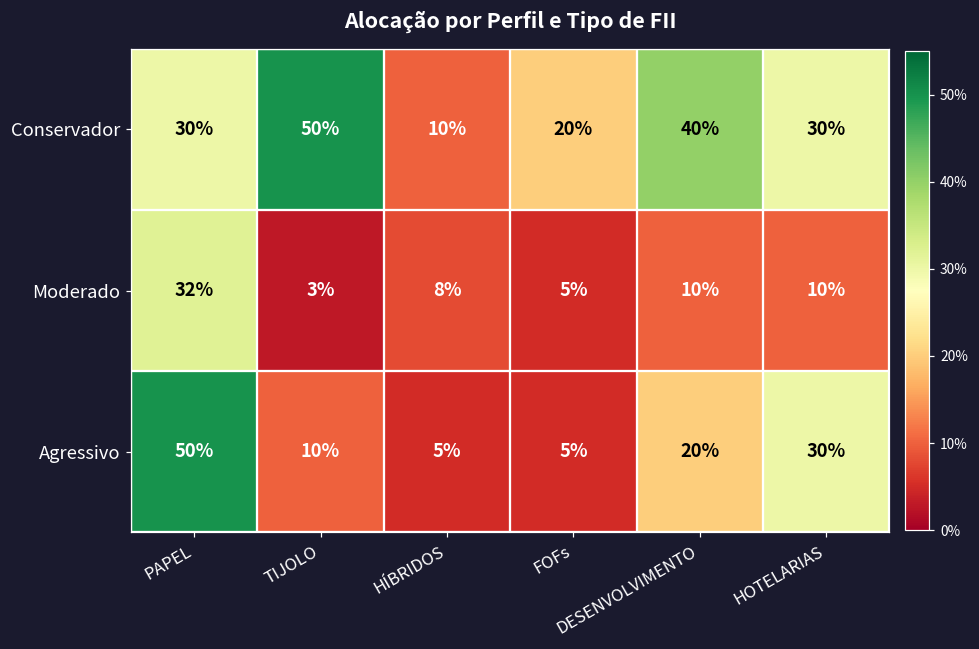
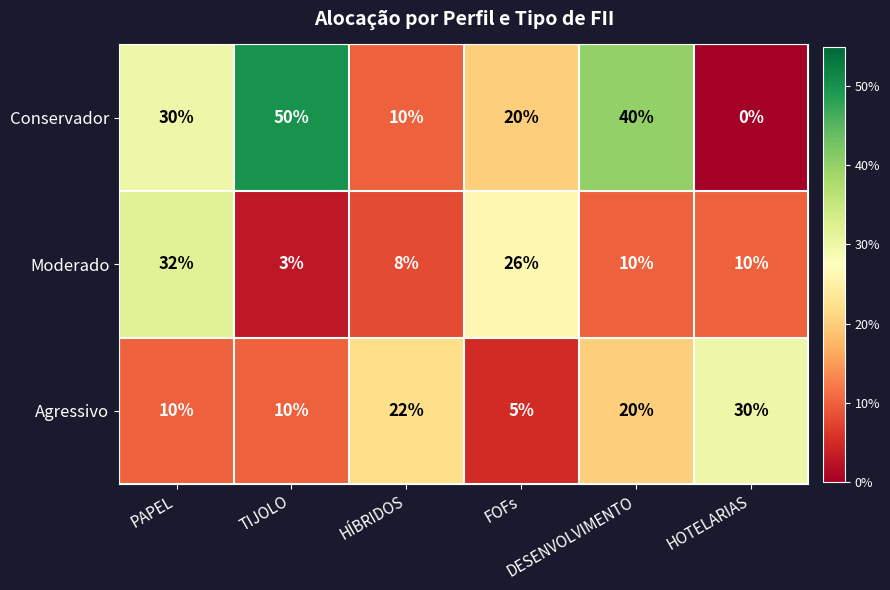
  {
    "Conservador": {
      "PAPEL": "30%",
      "TIJOLO": "50%",
      "HÍBRIDOS": "10%",
      "FOFs": "20%",
      "DESENVOLVIMENTO": "40%",
-     "HOTELARIAS": "30%"
+     "HOTELARIAS": "0%"
    },
    "Moderado": {
      "PAPEL": "32%",
      "TIJOLO": "3%",
      "HÍBRIDOS": "8%",
-     "FOFs": "5%",
+     "FOFs": "26%",
      "DESENVOLVIMENTO": "10%",
      "HOTELARIAS": "10%"
    },
    "Agressivo": {
-     "PAPEL": "50%",
+     "PAPEL": "10%",
      "TIJOLO": "10%",
-     "HÍBRIDOS": "5%",
+     "HÍBRIDOS": "22%",
      "FOFs": "5%",
      "DESENVOLVIMENTO": "20%",
      "HOTELARIAS": "30%"
    }
  }
